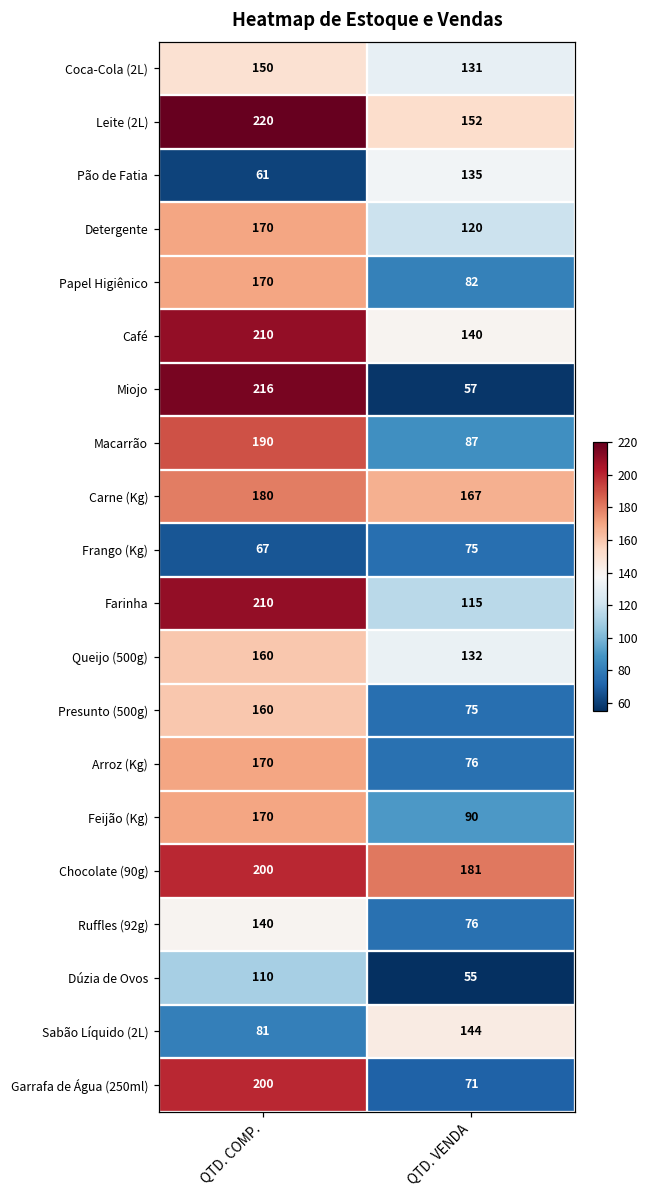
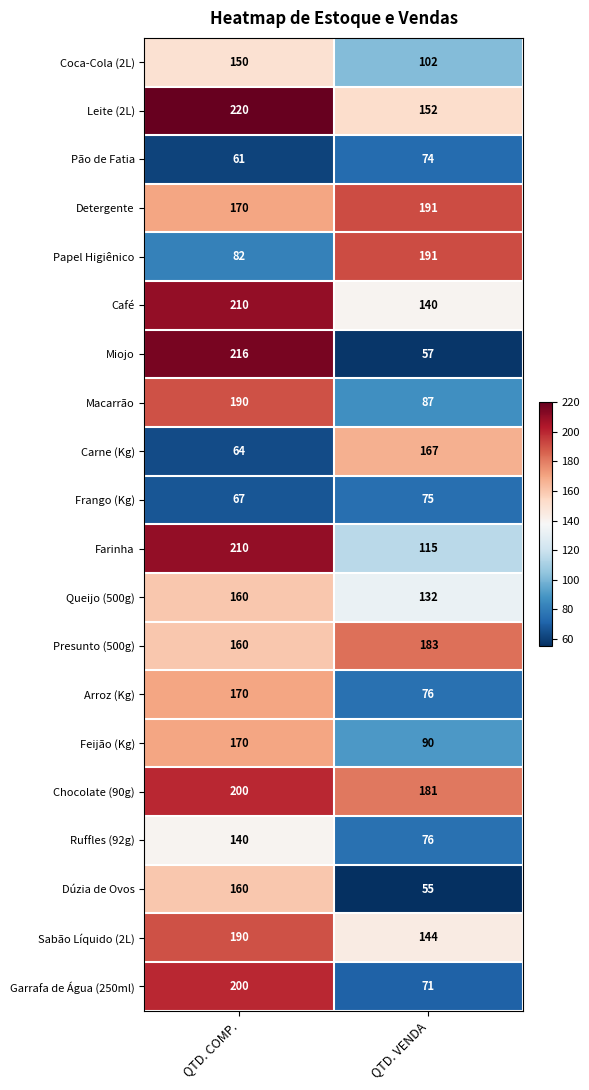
  {
    "Coca-Cola (2L)": {
      "QTD. COMP.": 150,
-     "QTD. VENDA": 131
+     "QTD. VENDA": 102
    },
    "Leite (2L)": {
      "QTD. COMP.": 220,
      "QTD. VENDA": 152
    },
    "Pão de Fatia": {
      "QTD. COMP.": 61,
-     "QTD. VENDA": 135
+     "QTD. VENDA": 74
    },
    "Detergente": {
      "QTD. COMP.": 170,
-     "QTD. VENDA": 120
+     "QTD. VENDA": 191
    },
    "Papel Higiênico": {
-     "QTD. COMP.": 170,
-     "QTD. VENDA": 82
+     "QTD. COMP.": 82,
+     "QTD. VENDA": 191
    },
    "Café": {
      "QTD. COMP.": 210,
      "QTD. VENDA": 140
    },
    "Miojo": {
      "QTD. COMP.": 216,
      "QTD. VENDA": 57
    },
    "Macarrão": {
      "QTD. COMP.": 190,
      "QTD. VENDA": 87
    },
    "Carne (Kg)": {
-     "QTD. COMP.": 180,
+     "QTD. COMP.": 64,
      "QTD. VENDA": 167
    },
    "Frango (Kg)": {
      "QTD. COMP.": 67,
      "QTD. VENDA": 75
    },
    "Farinha": {
      "QTD. COMP.": 210,
      "QTD. VENDA": 115
    },
    "Queijo (500g)": {
      "QTD. COMP.": 160,
      "QTD. VENDA": 132
    },
    "Presunto (500g)": {
      "QTD. COMP.": 160,
-     "QTD. VENDA": 75
+     "QTD. VENDA": 183
    },
    "Arroz (Kg)": {
      "QTD. COMP.": 170,
      "QTD. VENDA": 76
    },
    "Feijão (Kg)": {
      "QTD. COMP.": 170,
      "QTD. VENDA": 90
    },
    "Chocolate (90g)": {
      "QTD. COMP.": 200,
      "QTD. VENDA": 181
    },
    "Ruffles (92g)": {
      "QTD. COMP.": 140,
      "QTD. VENDA": 76
    },
    "Dúzia de Ovos": {
-     "QTD. COMP.": 110,
+     "QTD. COMP.": 160,
      "QTD. VENDA": 55
    },
    "Sabão Líquido (2L)": {
-     "QTD. COMP.": 81,
+     "QTD. COMP.": 190,
      "QTD. VENDA": 144
    },
    "Garrafa de Água (250ml)": {
      "QTD. COMP.": 200,
      "QTD. VENDA": 71
    }
  }
